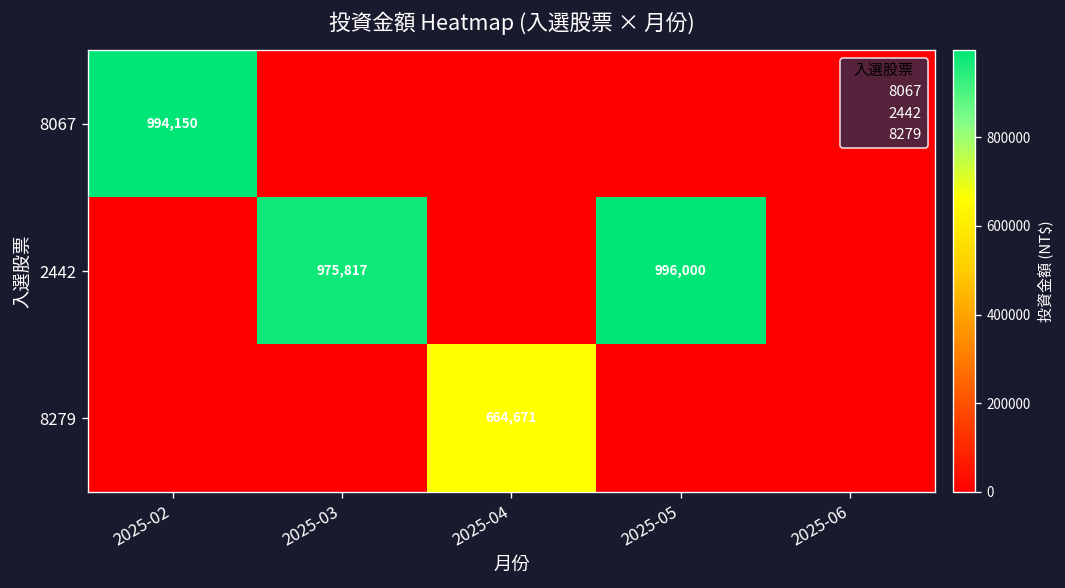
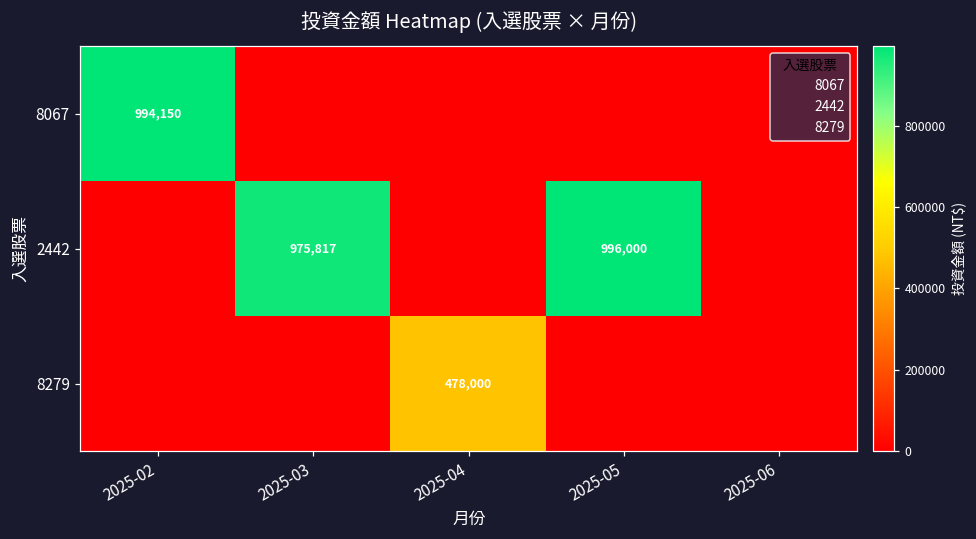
  {
    "8067": {
      "2025-02": "994,150"
    },
    "2442": {
      "2025-03": "975,817",
      "2025-05": "996,000"
    },
    "8279": {
-     "2025-04": "664,671"
+     "2025-04": "478,000"
    }
  }
